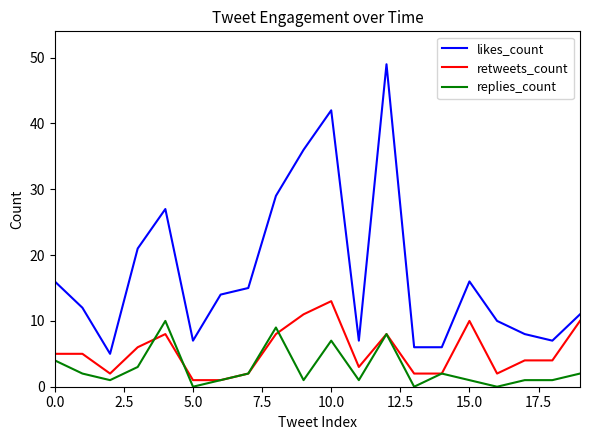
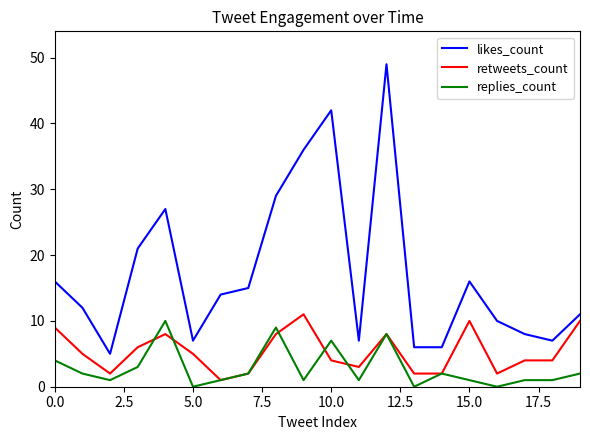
  {
    "likes_count": {
      "0.0": 16,
      "5.0": 7,
      "10.0": 42,
      "15.0": 16
    },
    "retweets_count": {
-     "0.0": 5,
-     "5.0": 1,
-     "10.0": 13,
+     "0.0": 9,
+     "5.0": 5,
+     "10.0": 4,
      "15.0": 10
    },
    "replies_count": {
      "0.0": 4,
      "5.0": 0,
      "10.0": 7,
      "15.0": 1
    }
  }
